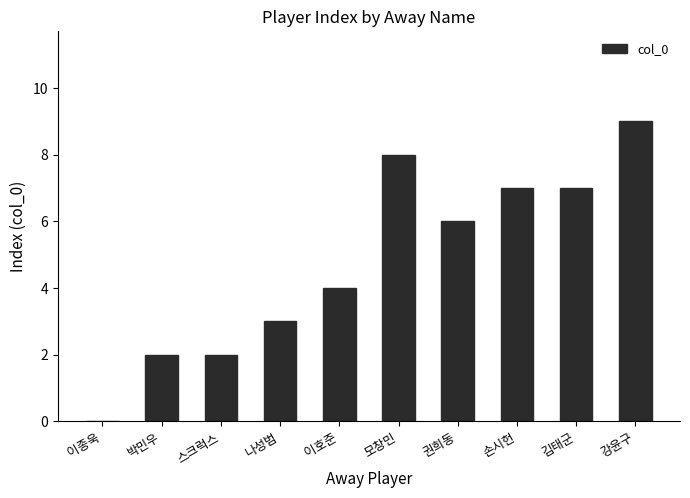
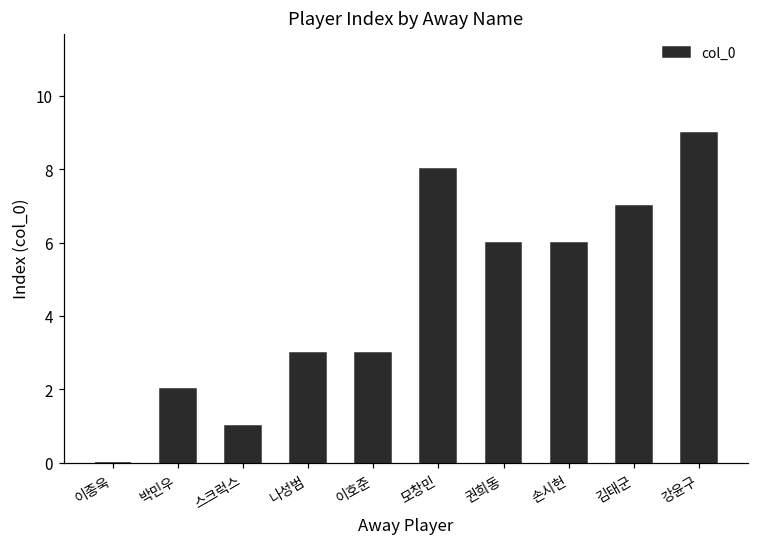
  {
    "이종욱": 0,
    "박민우": 2,
-   "스크럭스": 2,
+   "스크럭스": 1,
    "나성범": 3,
-   "이호준": 4,
+   "이호준": 3,
    "모창민": 8,
    "권희동": 6,
-   "손시헌": 7,
+   "손시헌": 6,
    "김태군": 7,
    "강윤구": 9
  }
